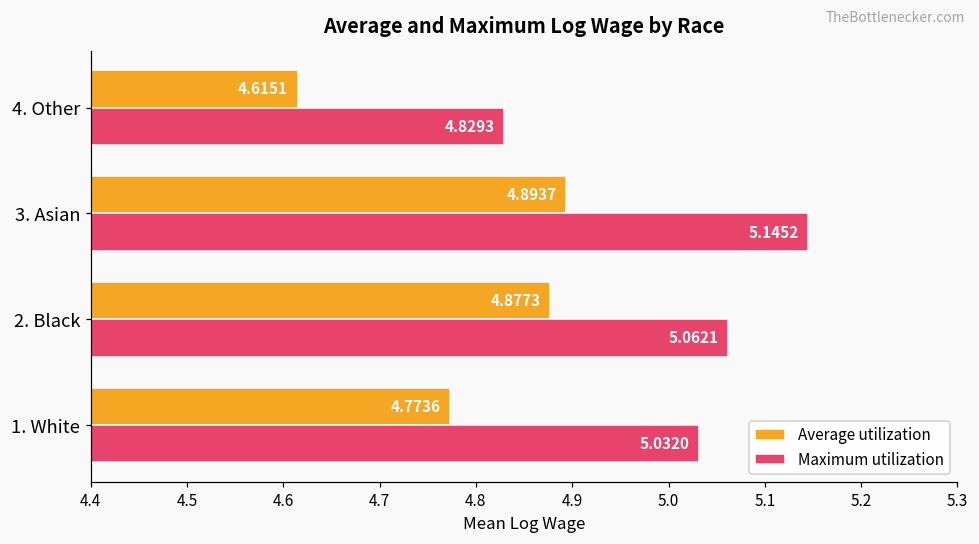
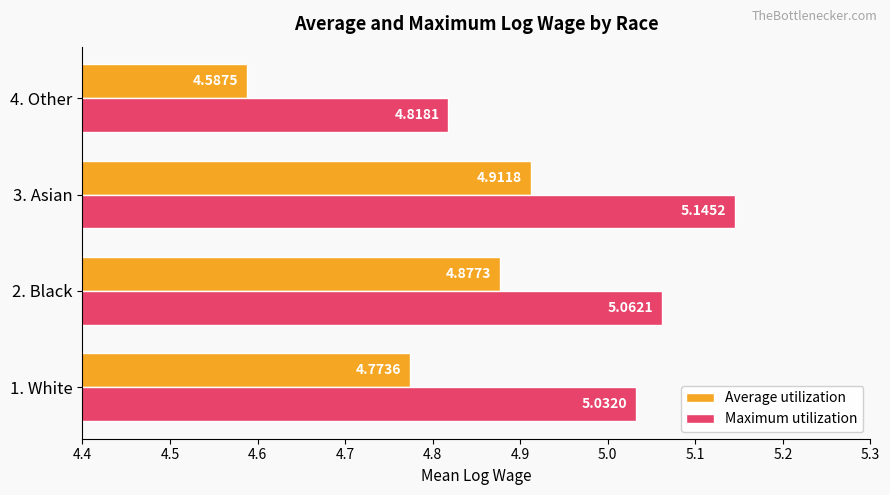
  {
    "Average utilization": {
-     "4. Other": 4.6151,
-     "3. Asian": 4.8937,
+     "4. Other": 4.5875,
+     "3. Asian": 4.9118,
      "2. Black": 4.8773,
      "1. White": 4.7736
    },
    "Maximum utilization": {
-     "4. Other": 4.8293,
+     "4. Other": 4.8181,
      "3. Asian": 5.1452,
      "2. Black": 5.0621,
      "1. White": 5.0320
    }
  }
